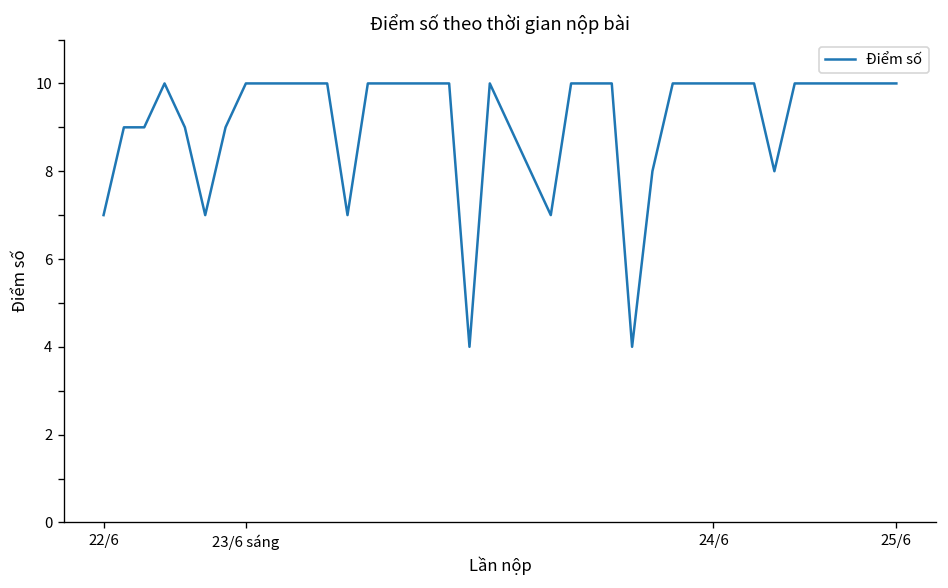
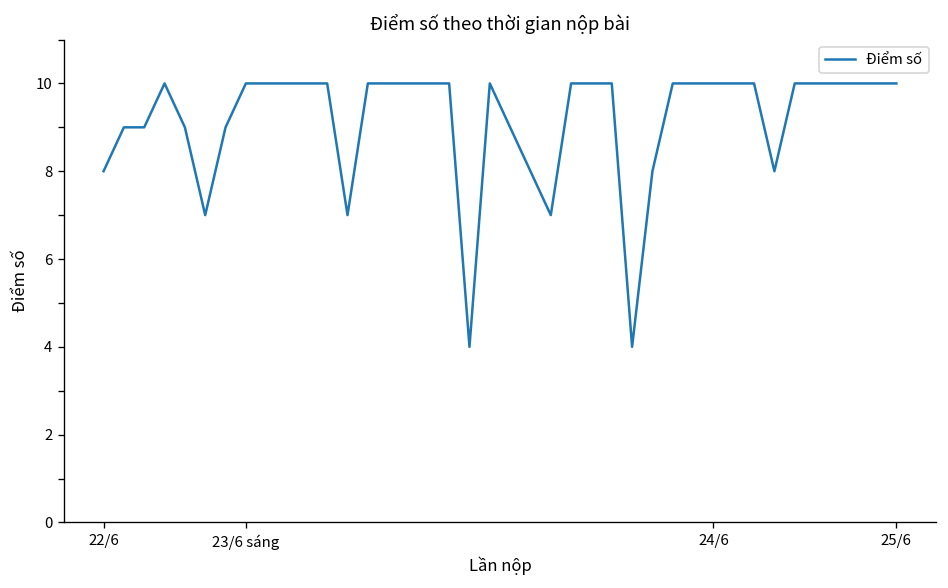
  {
-   "22/6": 7,
+   "22/6": 8,
    "23/6 sáng": 10,
    "24/6": 10,
    "25/6": 10
  }
